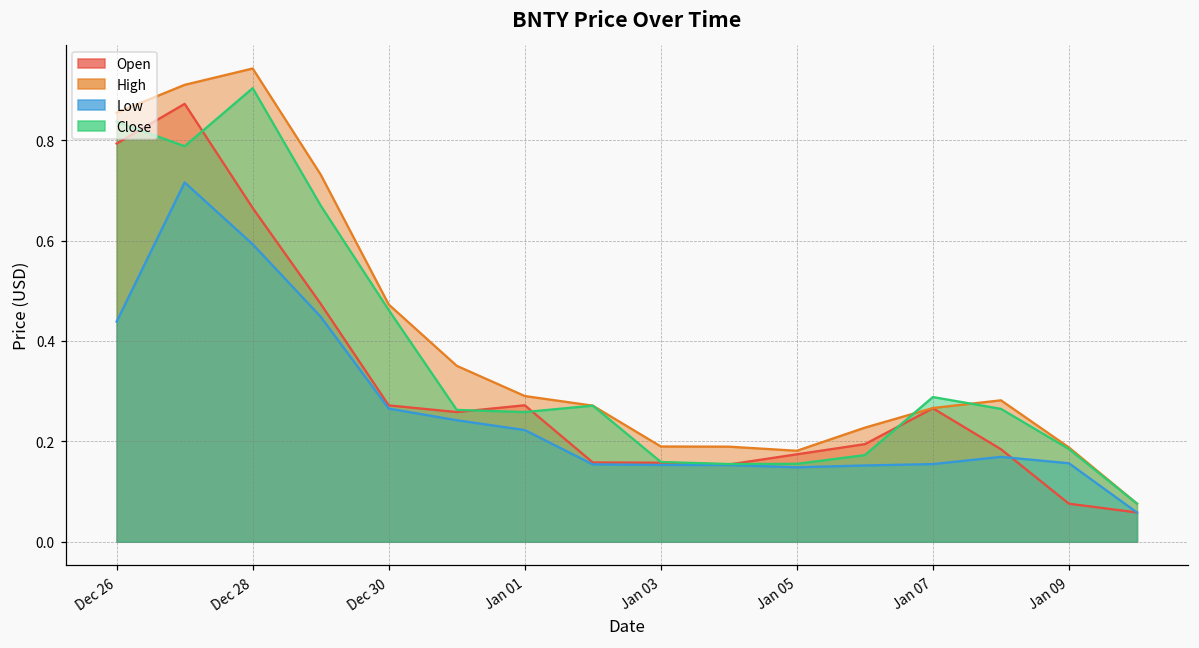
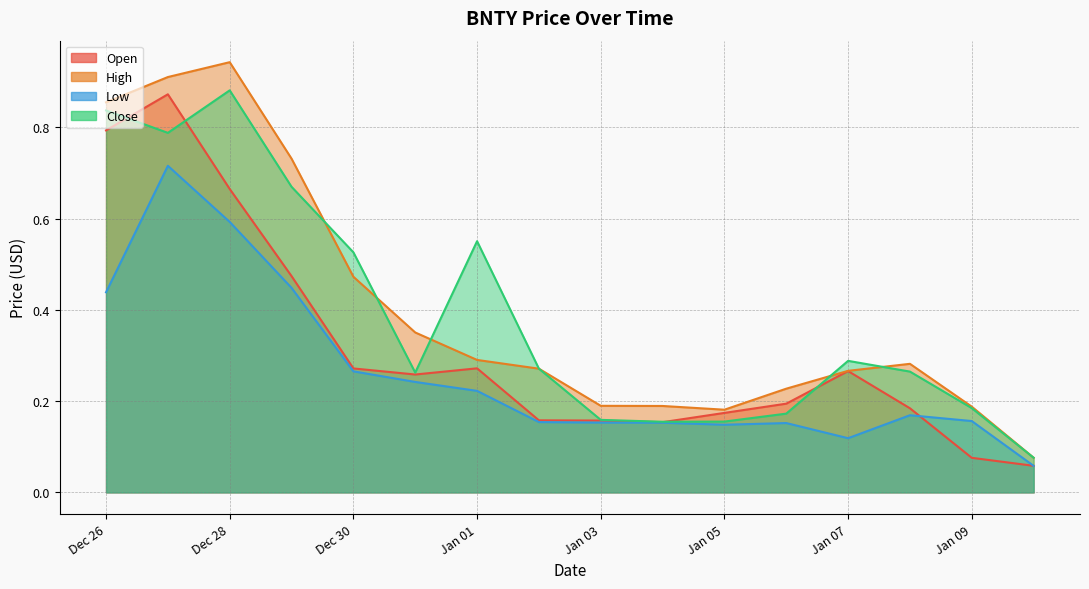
  {
    "Low": {
      "Dec 26": 0.44,
      "Dec 28": 0.59,
      "Dec 30": 0.27,
      "Jan 01": 0.22,
      "Jan 05": 0.15,
-     "Jan 07": 0.15,
+     "Jan 07": 0.12,
      "Jan 09": 0.16
    },
    "Close": {
-     "Dec 28": 0.90,
-     "Dec 30": 0.46,
-     "Jan 01": 0.26,
+     "Dec 28": 0.88,
+     "Dec 30": 0.53,
+     "Jan 01": 0.55,
      "Jan 05": 0.16,
      "Jan 07": 0.29
    }
  }
